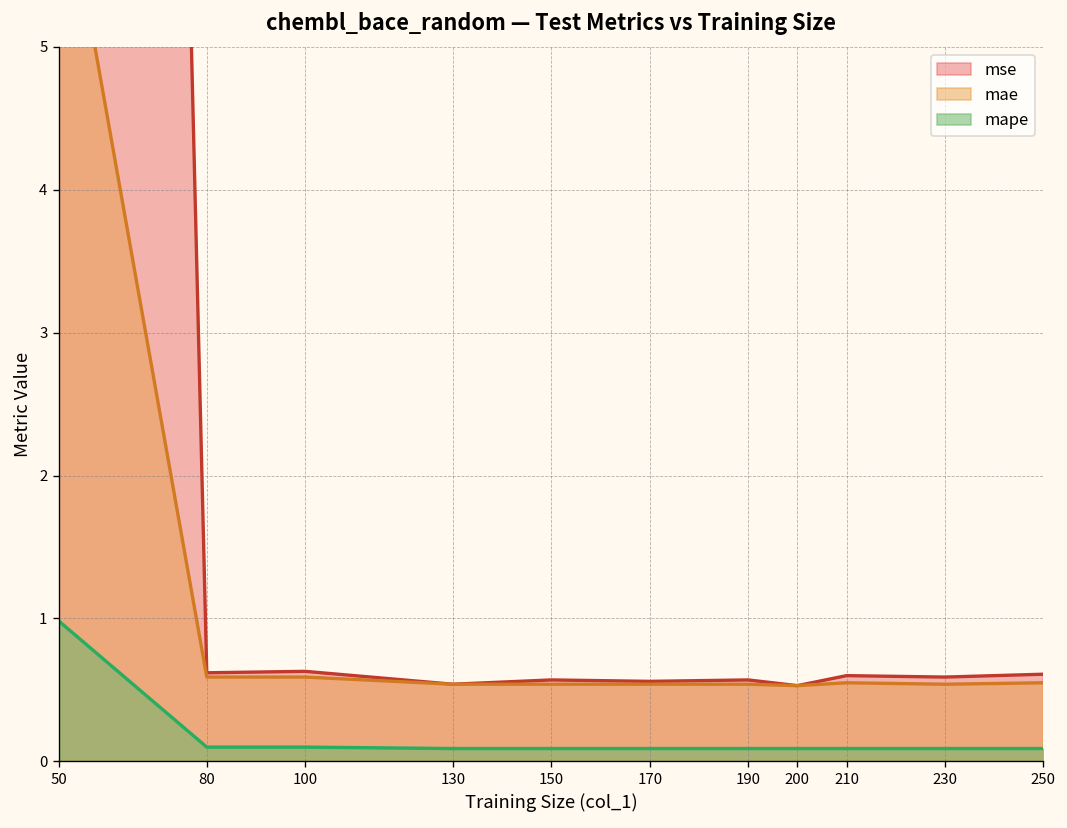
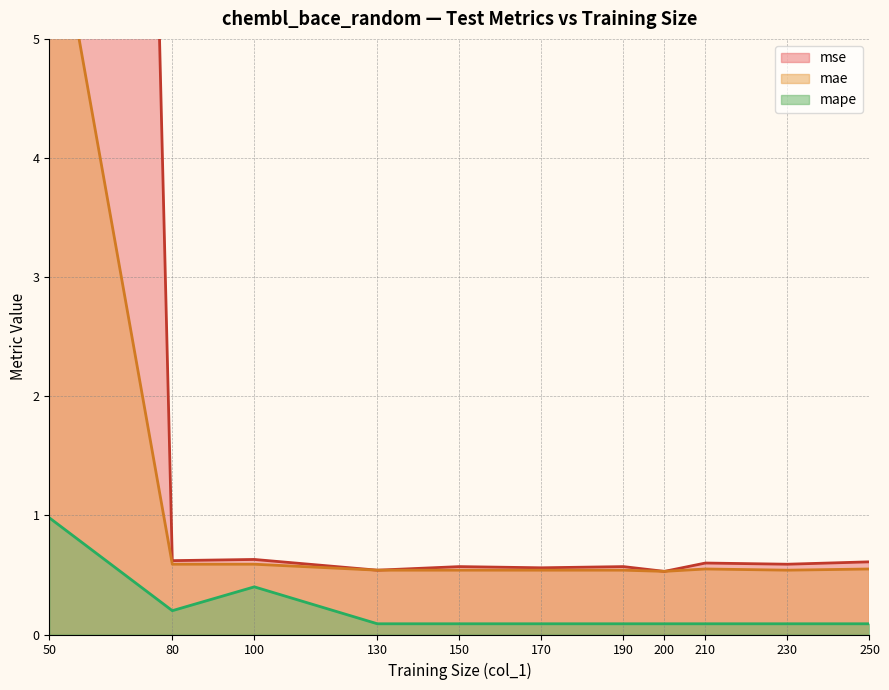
  {
    "mape": {
      "50": 1.0,
-     "80": 0.1,
-     "100": 0.1,
+     "80": 0.2,
+     "100": 0.4,
      "130": 0.1,
      "150": 0.1,
      "170": 0.1,
      "190": 0.1,
      "200": 0.1,
      "210": 0.1,
      "230": 0.1,
      "250": 0.1
    }
  }
